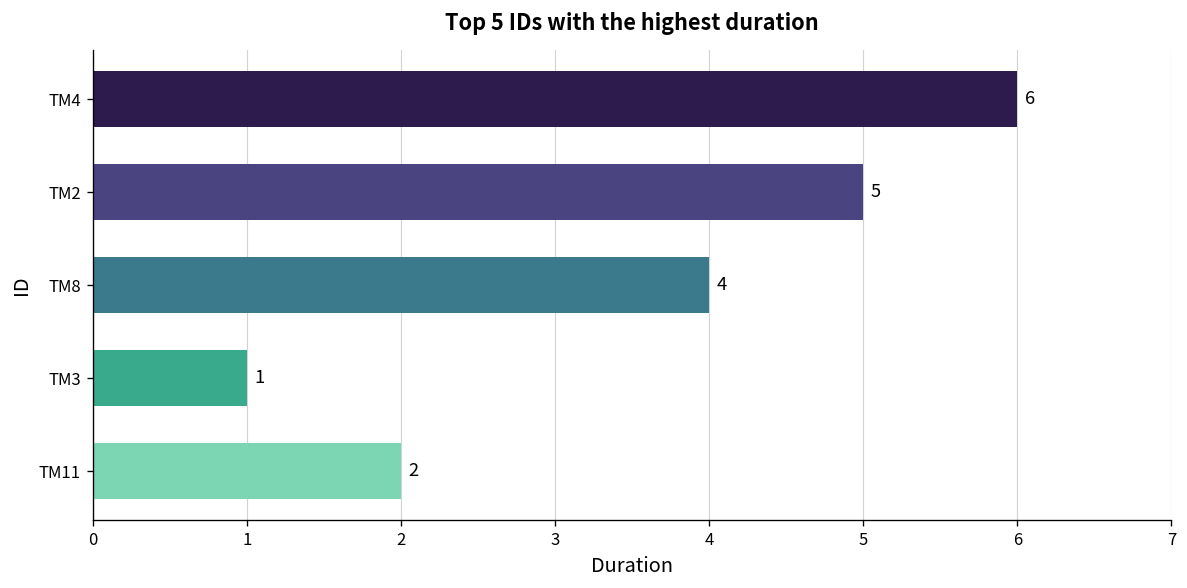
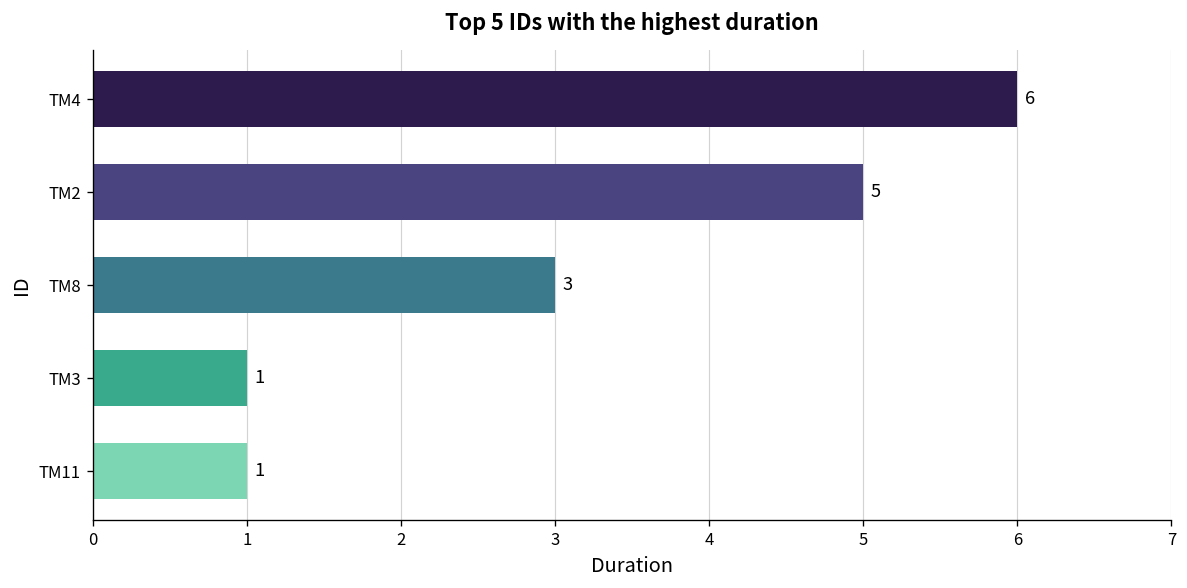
  {
    "TM4": 6,
    "TM2": 5,
-   "TM8": 4,
+   "TM8": 3,
    "TM3": 1,
-   "TM11": 2
+   "TM11": 1
  }
